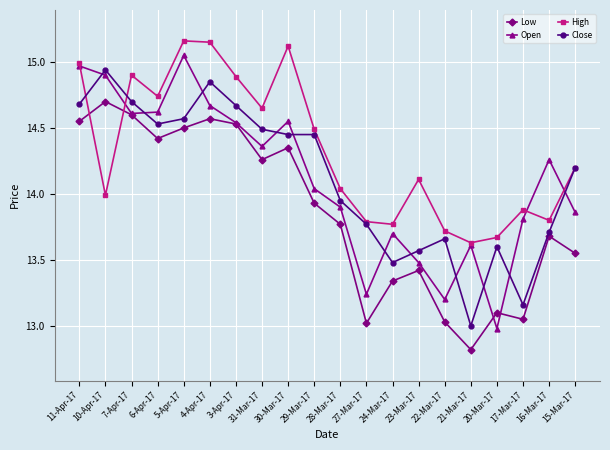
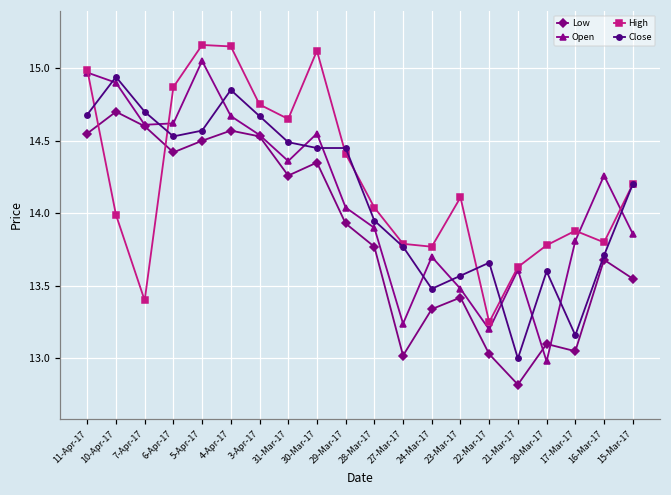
  {
    "High": {
      "11-Apr-17": 14.99,
      "10-Apr-17": 13.99,
-     "7-Apr-17": 14.9,
-     "6-Apr-17": 14.74,
+     "7-Apr-17": 13.4,
+     "6-Apr-17": 14.87,
      "5-Apr-17": 15.16,
      "4-Apr-17": 15.15,
-     "3-Apr-17": 14.89,
+     "3-Apr-17": 14.75,
      "31-Mar-17": 14.65,
      "30-Mar-17": 15.12,
-     "29-Mar-17": 14.49,
+     "29-Mar-17": 14.41,
      "28-Mar-17": 14.04,
      "27-Mar-17": 13.79,
      "24-Mar-17": 13.77,
      "23-Mar-17": 14.11,
-     "22-Mar-17": 13.72,
+     "22-Mar-17": 13.25,
      "21-Mar-17": 13.63,
-     "20-Mar-17": 13.67,
+     "20-Mar-17": 13.78,
      "17-Mar-17": 13.88,
      "16-Mar-17": 13.80
    }
  }
